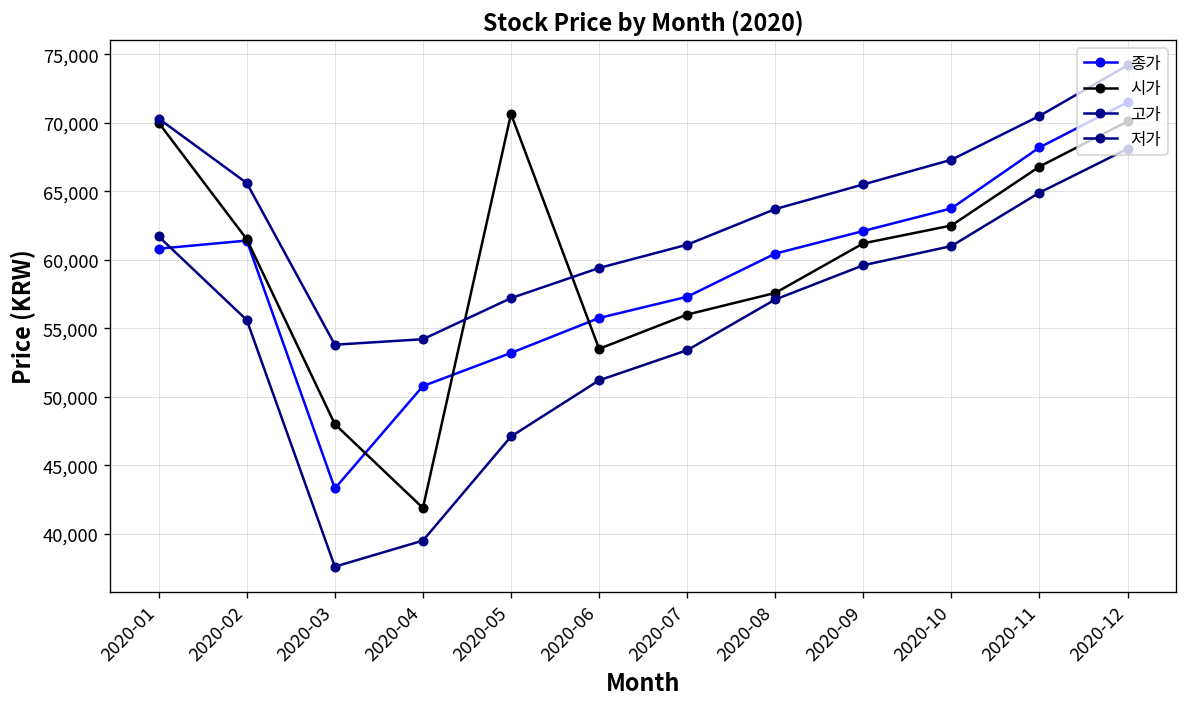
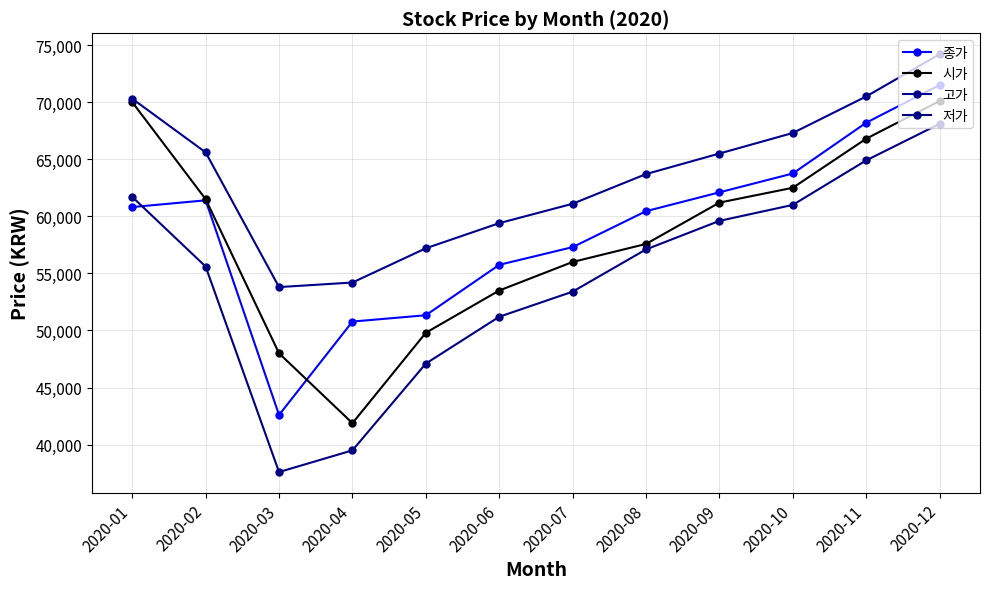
  {
    "종가": {
      "2020-01": "60,800",
-     "2020-03": "43,300",
+     "2020-03": "42,600",
      "2020-04": "50,800",
-     "2020-05": "53,200",
+     "2020-05": "51,300",
      "2020-06": "55,800",
      "2020-07": "57,300",
      "2020-08": "60,500",
      "2020-09": "62,100",
      "2020-10": "63,800",
      "2020-11": "68,200"
    },
    "시가": {
      "2020-01": "70,000",
      "2020-03": "48,000",
      "2020-04": "41,900",
-     "2020-05": "70,600",
+     "2020-05": "49,800",
      "2020-06": "53,500",
      "2020-07": "56,000",
      "2020-08": "57,600",
      "2020-09": "61,200",
      "2020-10": "62,500",
      "2020-11": "66,800"
    }
  }
